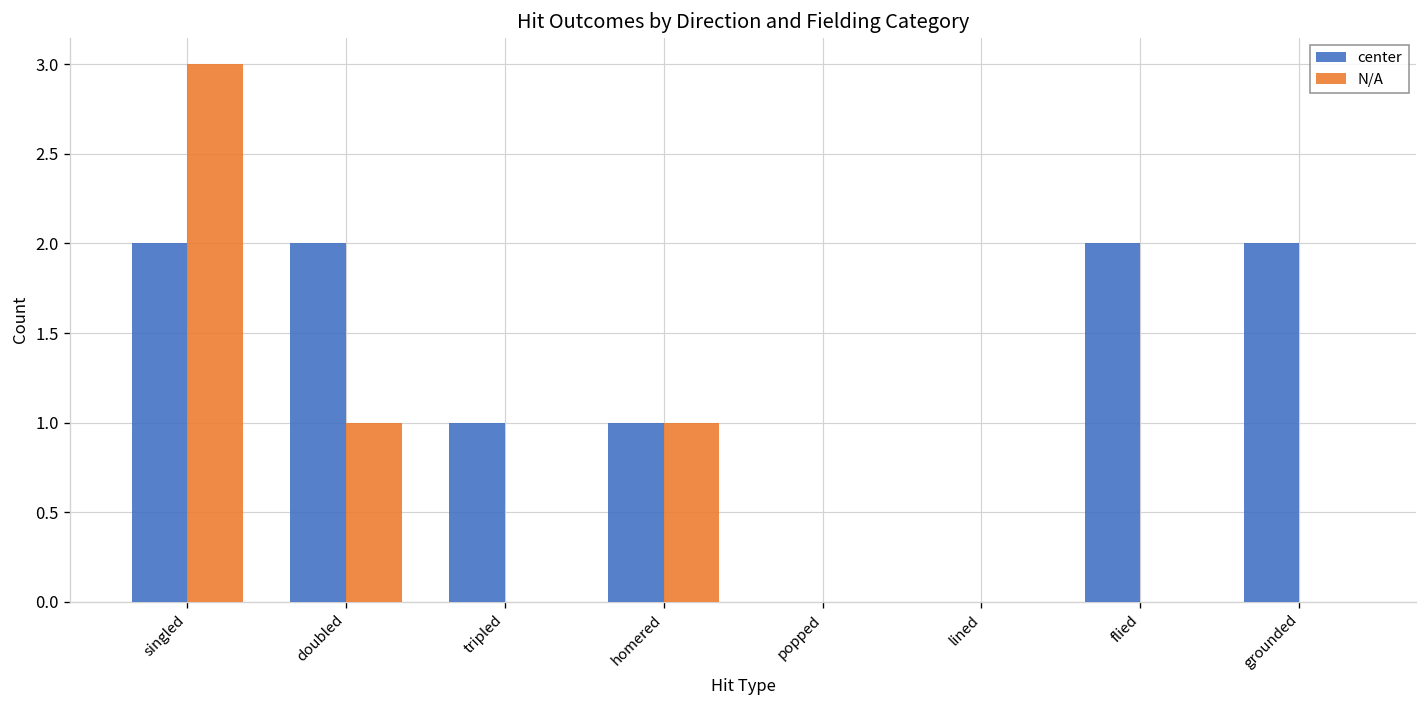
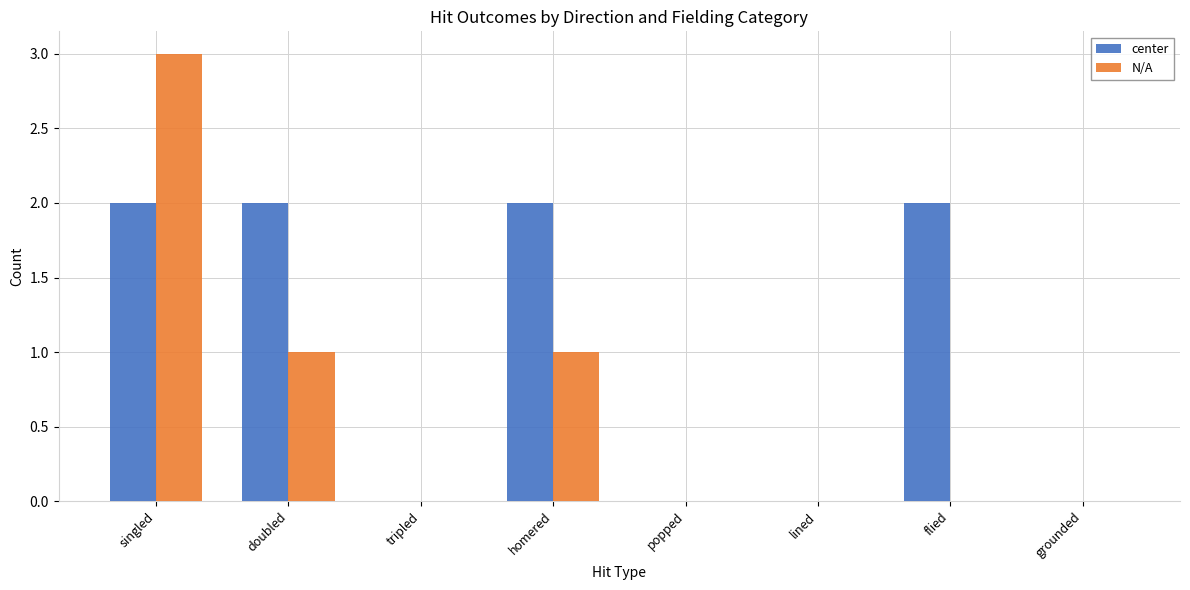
  {
    "center": {
      "singled": 2,
      "doubled": 2,
-     "tripled": 1,
-     "homered": 1,
+     "tripled": 0,
+     "homered": 2,
      "popped": 0,
      "lined": 0,
      "flied": 2,
-     "grounded": 2
+     "grounded": 0
    },
    "N/A": {
      "singled": 3,
      "doubled": 1,
      "tripled": 0,
      "homered": 1,
      "popped": 0,
      "lined": 0,
      "flied": 0,
      "grounded": 0
    }
  }
